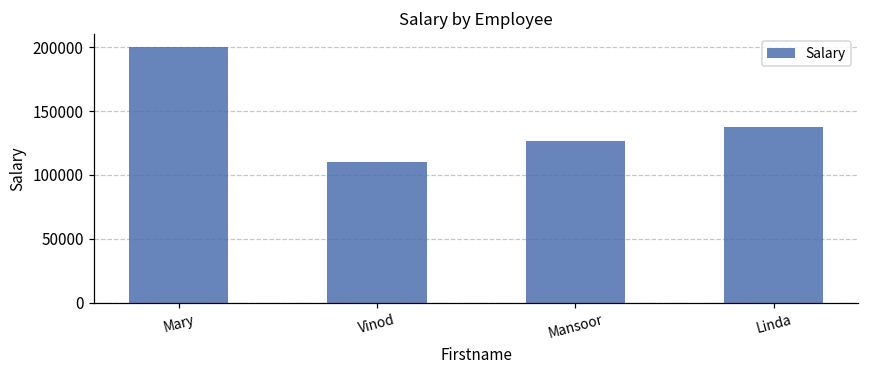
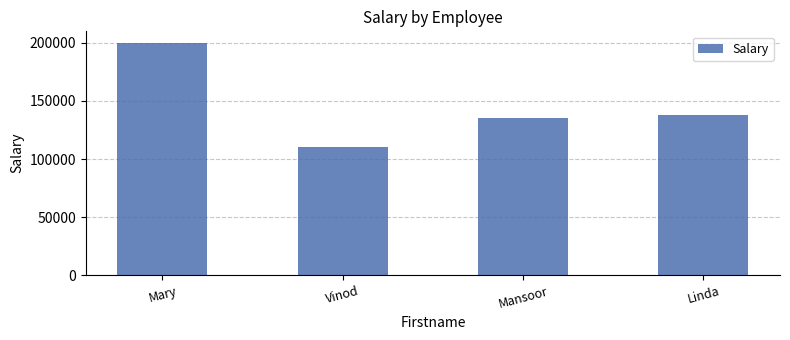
  {
    "Mary": 200000,
    "Vinod": 110000,
-   "Mansoor": 127000,
+   "Mansoor": 135000,
    "Linda": 138000
  }
